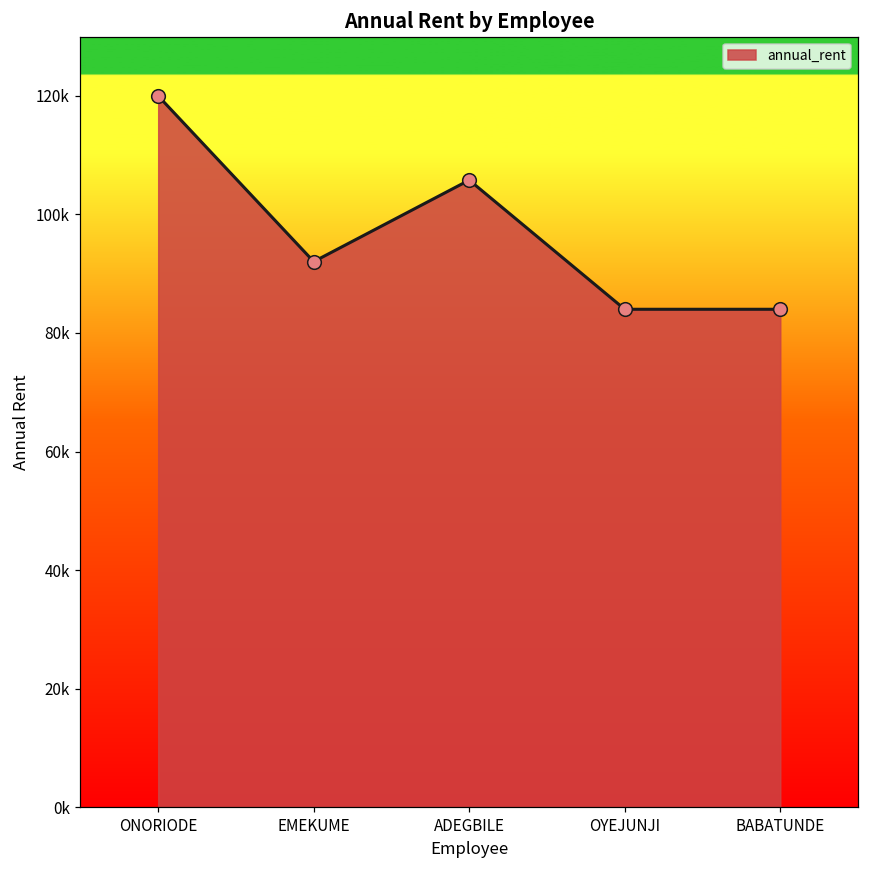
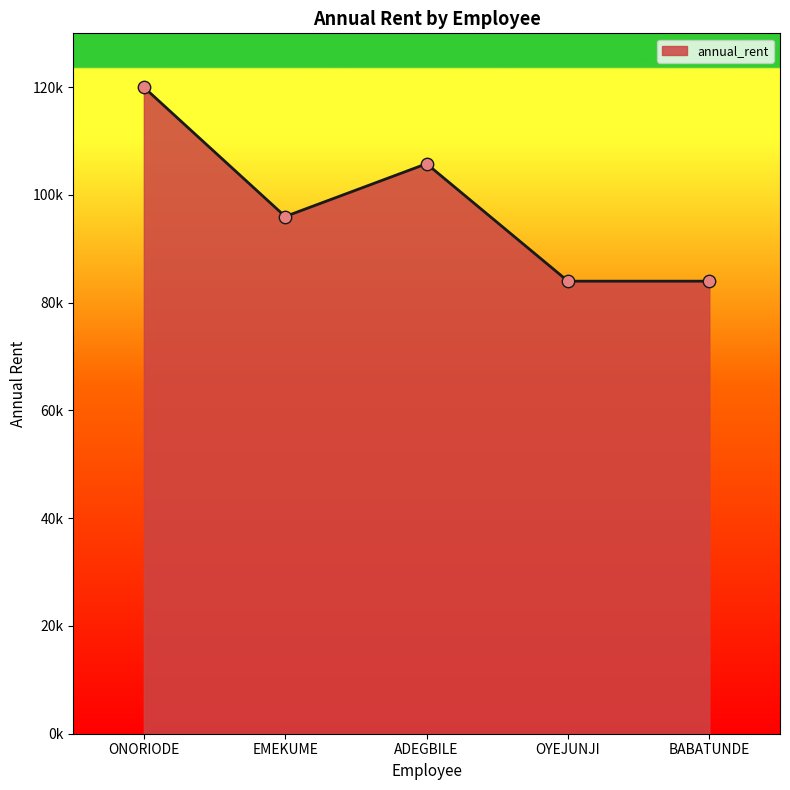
  {
    "ONORIODE": 120000,
-   "EMEKUME": 92000,
+   "EMEKUME": 96000,
    "ADEGBILE": 106000,
    "OYEJUNJI": 84000,
    "BABATUNDE": 84000
  }
